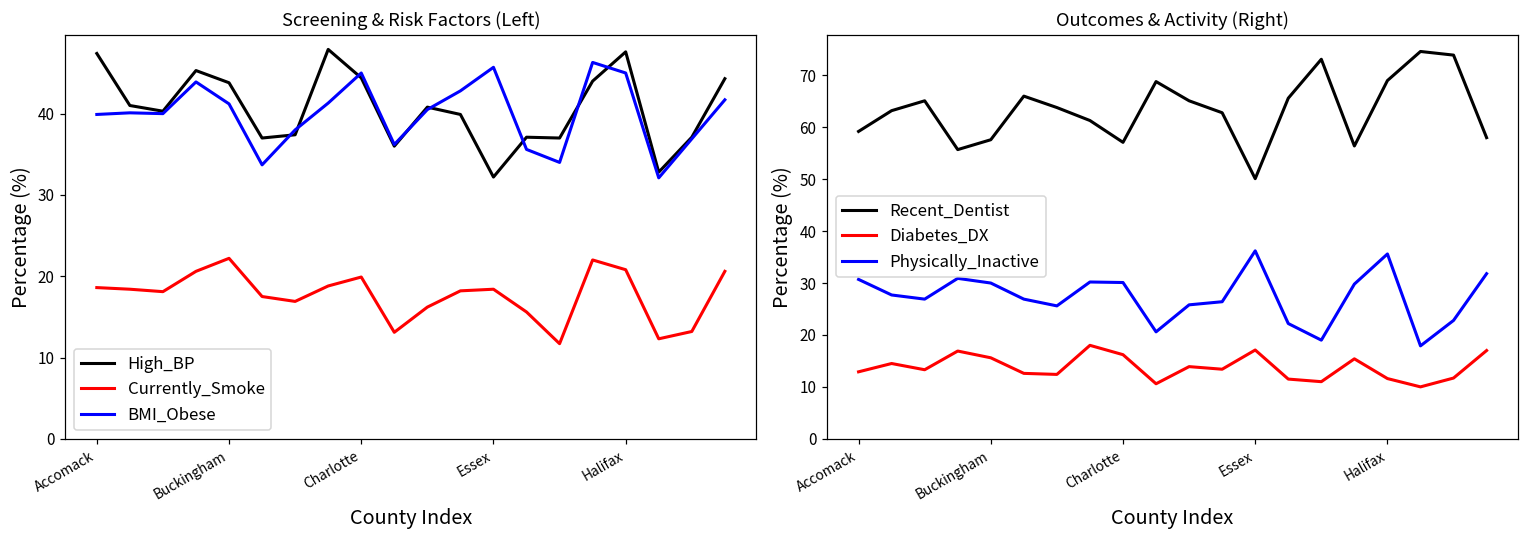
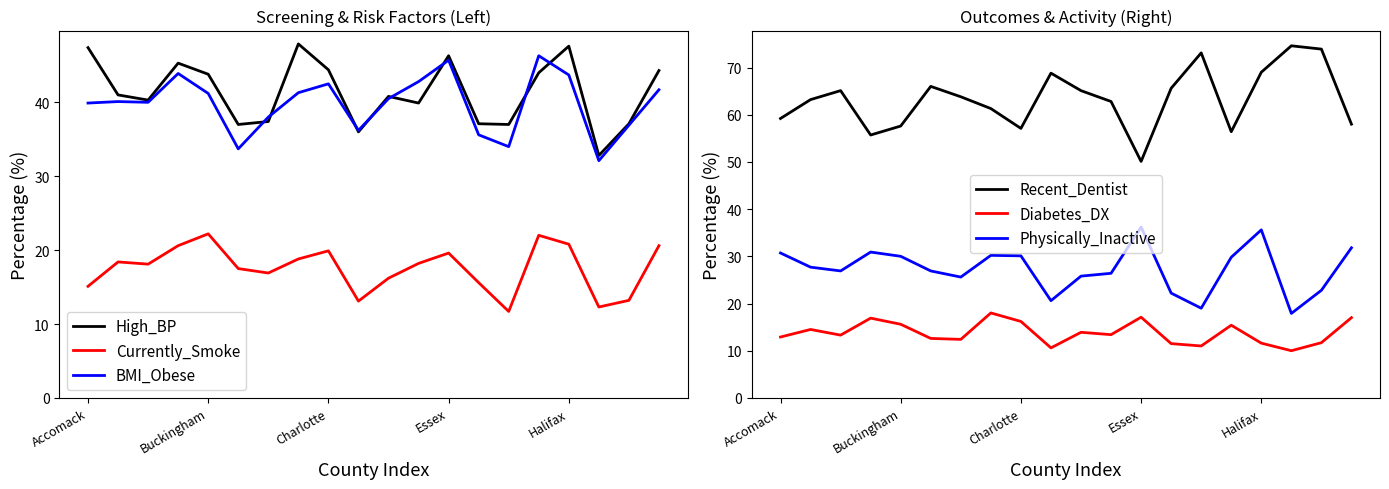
  {
    "Screening & Risk Factors (Left)": {
      "High_BP": {
        "Accomack": 47,
        "Buckingham": 44,
        "Charlotte": 44,
-       "Essex": 32,
+       "Essex": 46,
        "Halifax": 48
      },
      "Currently_Smoke": {
-       "Accomack": 19,
+       "Accomack": 15,
        "Buckingham": 22,
        "Charlotte": 20,
-       "Essex": 18,
+       "Essex": 20,
        "Halifax": 21
      },
      "BMI_Obese": {
        "Accomack": 40,
        "Buckingham": 41,
-       "Charlotte": 45,
+       "Charlotte": 43,
        "Essex": 46,
-       "Halifax": 45
+       "Halifax": 44
      }
    },
    "Outcomes & Activity (Right)": {
      "Recent_Dentist": {
        "Accomack": 59,
        "Buckingham": 58,
        "Charlotte": 57,
        "Essex": 50,
        "Halifax": 69
      },
      "Diabetes_DX": {
        "Accomack": 13,
        "Buckingham": 16,
        "Charlotte": 16,
        "Essex": 17,
        "Halifax": 12
      },
      "Physically_Inactive": {
        "Accomack": 31,
        "Buckingham": 30,
        "Charlotte": 30,
        "Halifax": 36
      }
    }
  }
